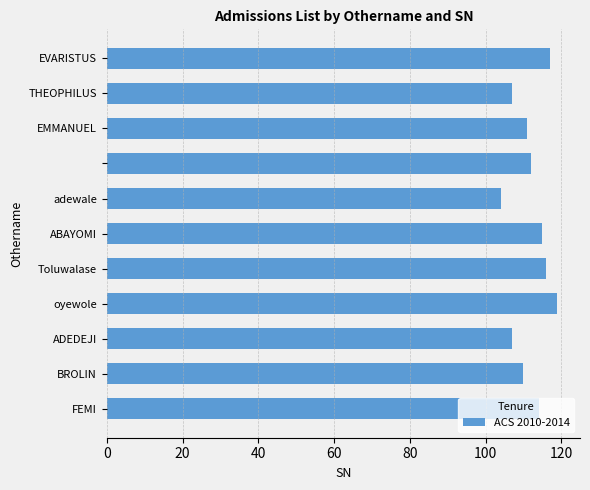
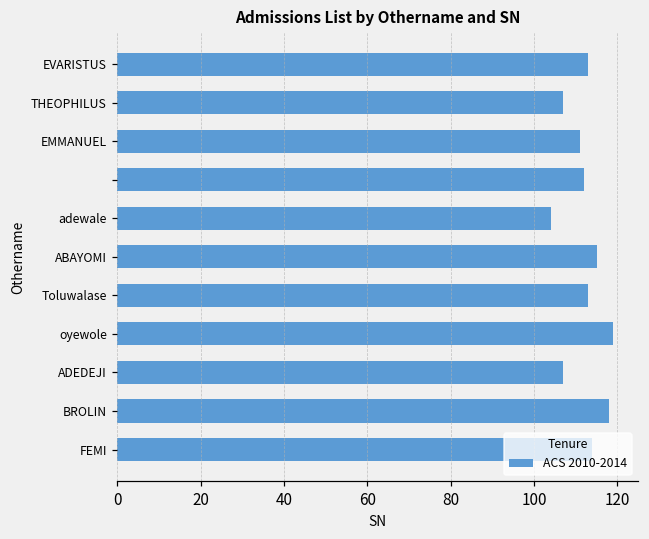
  {
-   "EVARISTUS": 117,
+   "EVARISTUS": 113,
    "THEOPHILUS": 107,
    "EMMANUEL": 111,
    "adewale": 104,
    "ABAYOMI": 115,
-   "Toluwalase": 116,
+   "Toluwalase": 113,
    "oyewole": 119,
    "ADEDEJI": 107,
-   "BROLIN": 110
+   "BROLIN": 118
  }
